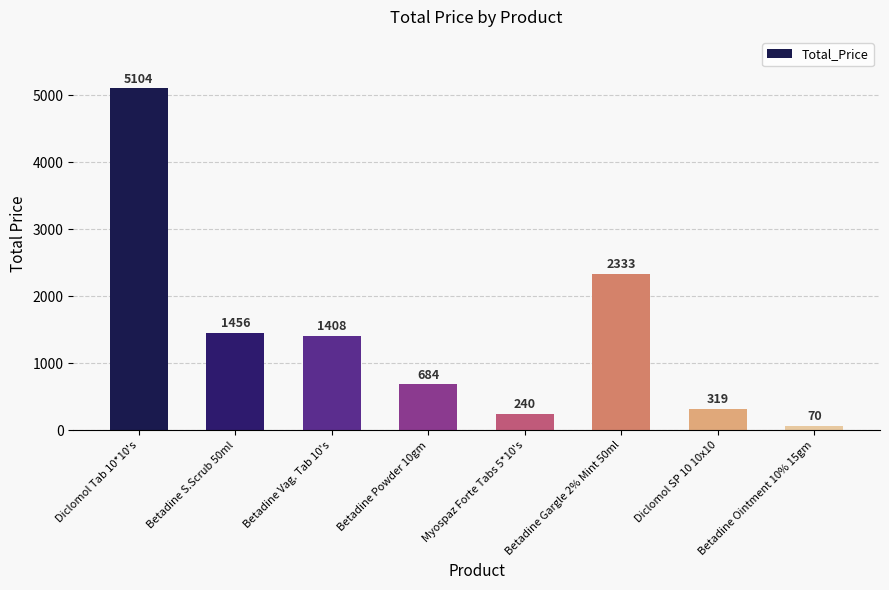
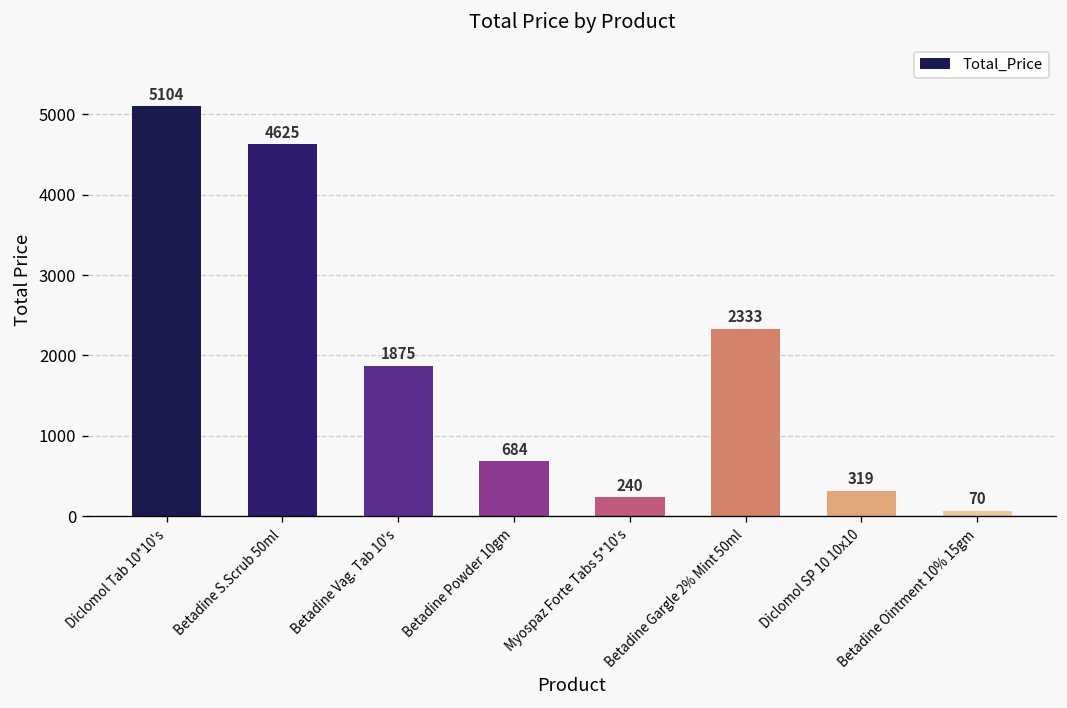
  {
    "Diclomol Tab 10*10's": 5104,
-   "Betadine S.Scrub 50ml": 1456,
-   "Betadine Vag. Tab 10's": 1408,
+   "Betadine S.Scrub 50ml": 4625,
+   "Betadine Vag. Tab 10's": 1875,
    "Betadine Powder 10gm": 684,
    "Myospaz Forte Tabs 5*10's": 240,
    "Betadine Gargle 2% Mint 50ml": 2333,
    "Diclomol SP 10 10x10": 319,
    "Betadine Ointment 10% 15gm": 70
  }
